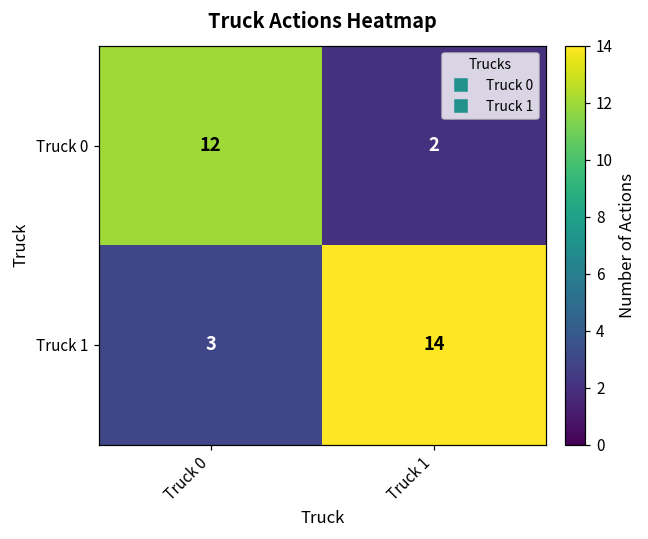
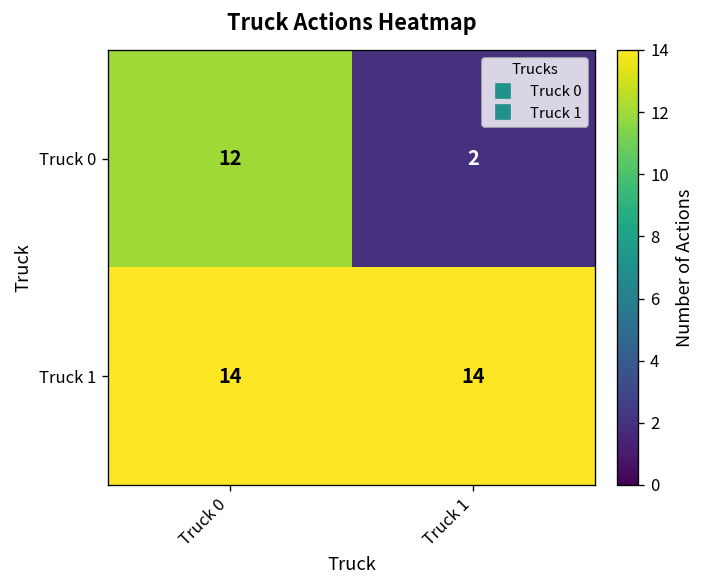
  {
    "Truck 0": {
      "Truck 0": 12,
      "Truck 1": 2
    },
    "Truck 1": {
-     "Truck 0": 3,
+     "Truck 0": 14,
      "Truck 1": 14
    }
  }
